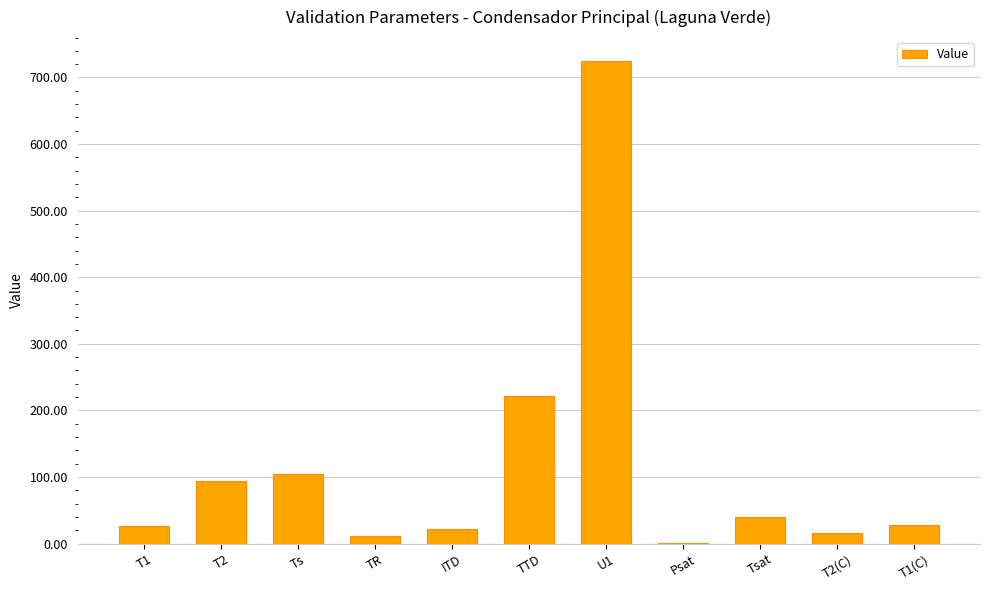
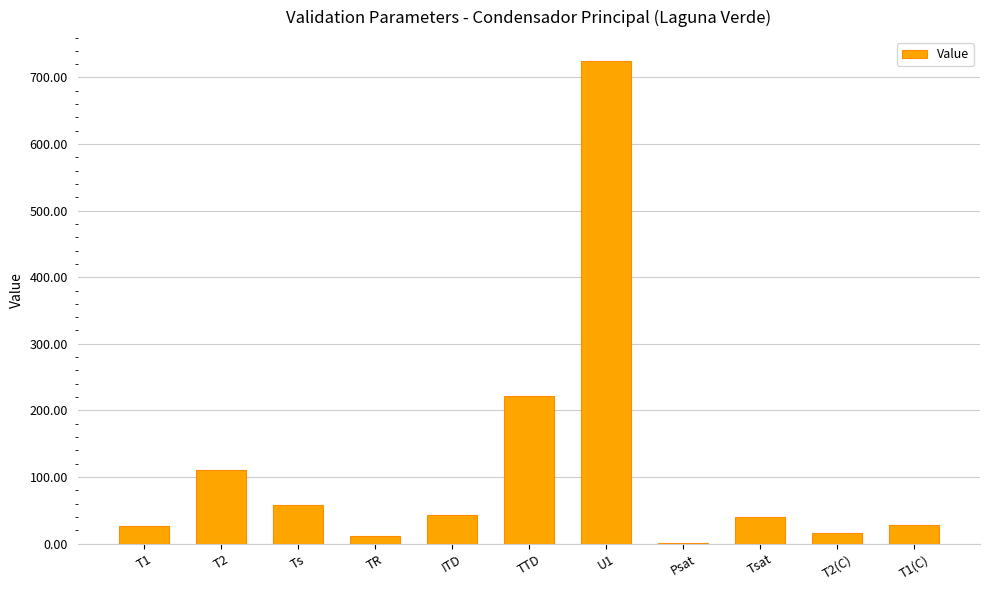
  {
    "T1": 30,
-   "T2": 90,
-   "Ts": 100,
+   "T2": 110,
+   "Ts": 60,
    "TR": 10,
-   "ITD": 20,
+   "ITD": 40,
    "TTD": 220,
    "U1": 720,
    "Tsat": 40,
    "T2(C)": 20,
    "T1(C)": 30
  }
